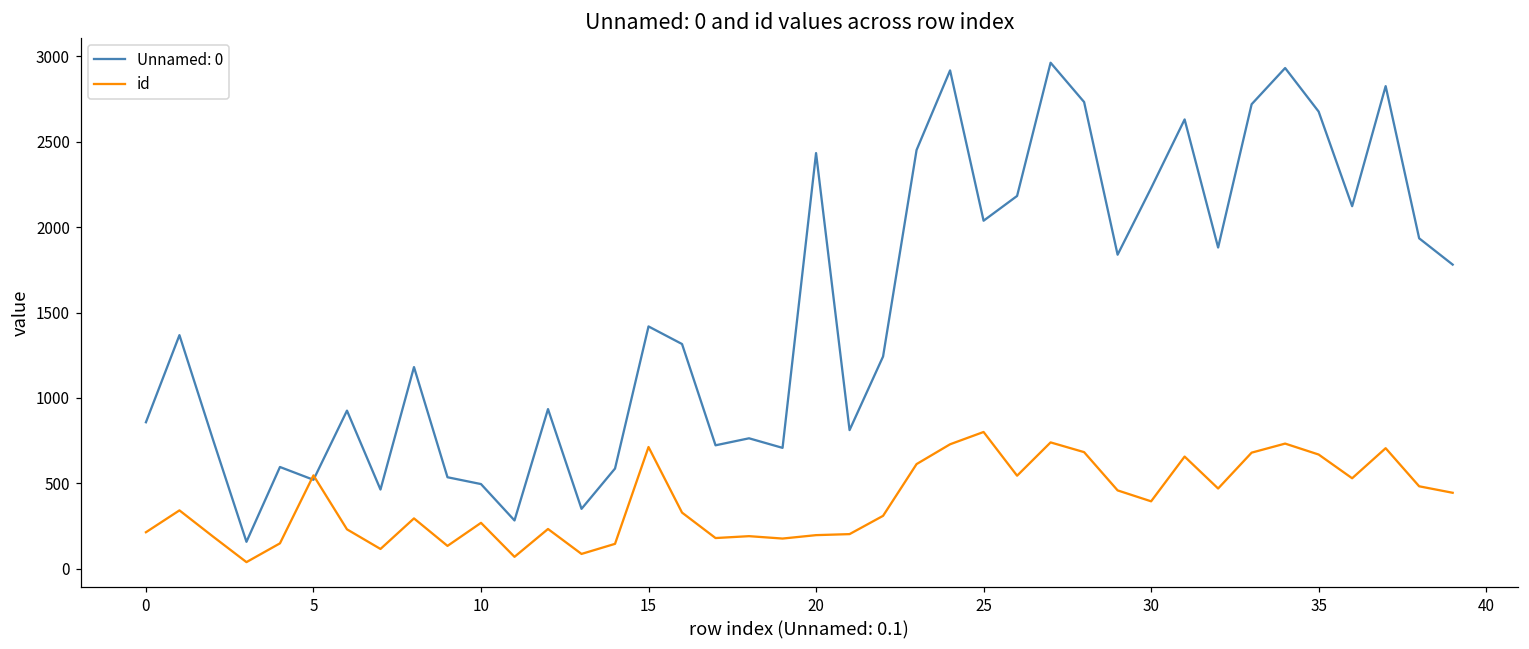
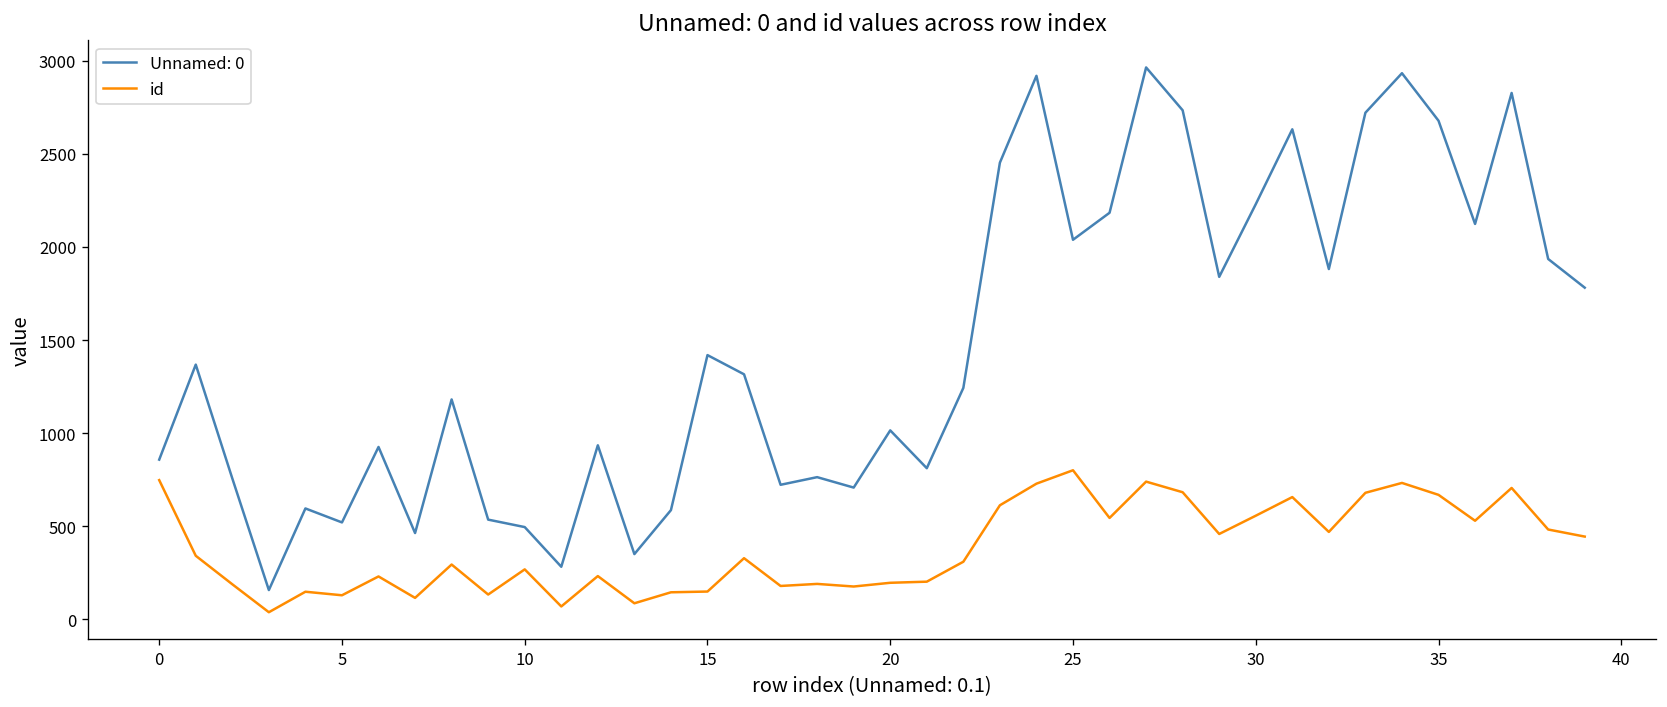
  {
    "Unnamed: 0": {
      "0": 860,
      "5": 520,
      "10": 500,
      "15": 1420,
-     "20": 2430,
+     "20": 1020,
      "25": 2040,
      "30": 2230,
      "35": 2680
    },
    "id": {
-     "0": 210,
-     "5": 550,
+     "0": 750,
+     "5": 130,
      "10": 270,
-     "15": 710,
+     "15": 150,
      "20": 200,
      "25": 800,
-     "30": 400,
+     "30": 560,
      "35": 670
    }
  }
